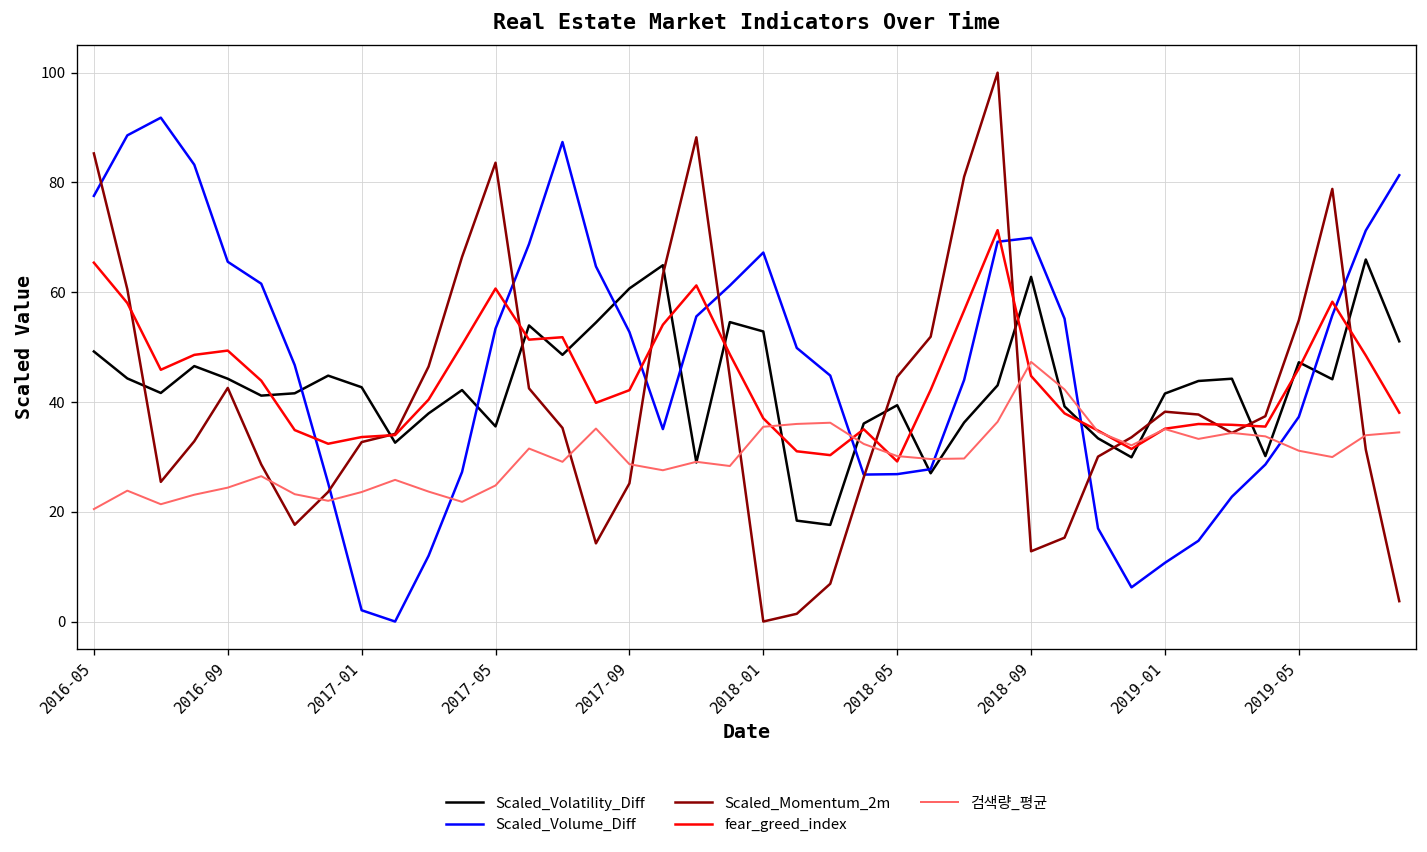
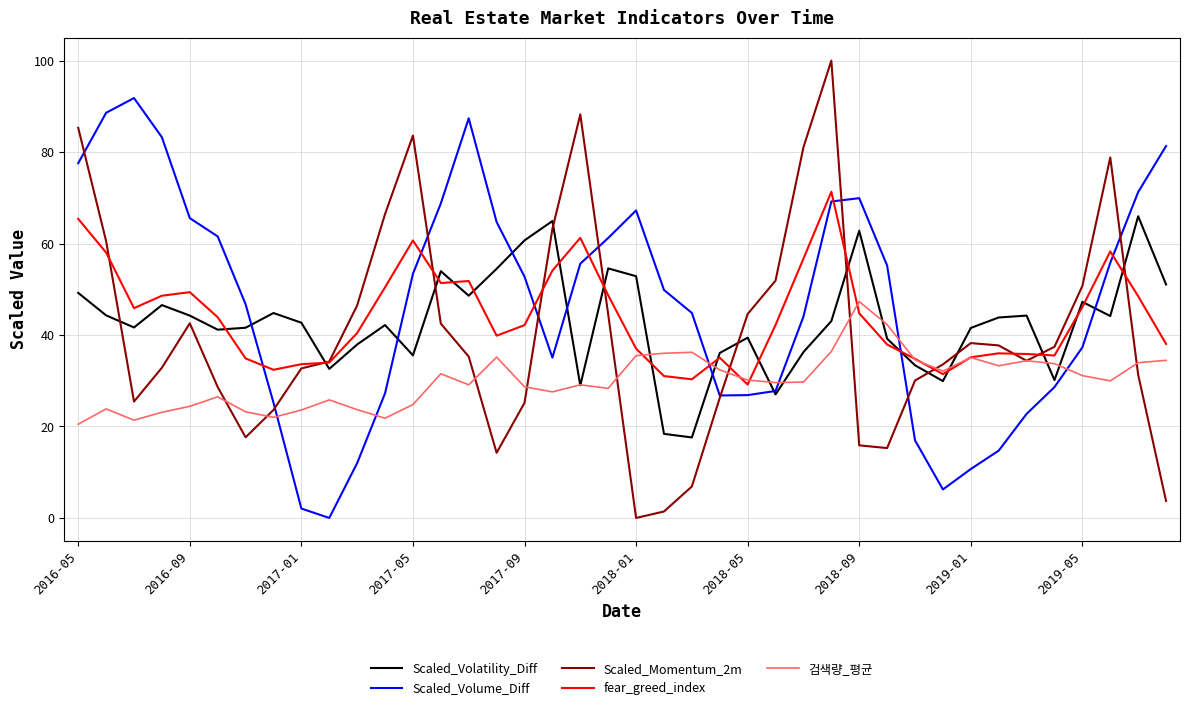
  {
    "Scaled_Volatility_Diff": {
      "2016-05": 49,
      "2016-09": 44,
      "2017-01": 43,
      "2017-05": 36,
      "2017-09": 61,
      "2018-01": 53,
      "2018-05": 39,
      "2018-09": 63,
      "2019-01": 42,
      "2019-05": 47
    },
    "Scaled_Volume_Diff": {
      "2016-05": 78,
      "2016-09": 66,
      "2017-01": 2,
      "2017-05": 53,
      "2017-09": 53,
      "2018-01": 67,
      "2018-05": 27,
      "2018-09": 70,
      "2019-01": 11,
      "2019-05": 37
    },
    "Scaled_Momentum_2m": {
      "2016-05": 85,
      "2016-09": 43,
      "2017-01": 33,
      "2017-05": 84,
      "2017-09": 25,
      "2018-01": 0,
      "2018-05": 45,
-     "2018-09": 13,
+     "2018-09": 16,
      "2019-01": 38,
-     "2019-05": 55
+     "2019-05": 51
    },
    "fear_greed_index": {
      "2016-05": 65,
      "2016-09": 49,
      "2017-01": 34,
      "2017-05": 61,
      "2017-09": 42,
      "2018-01": 37,
      "2018-05": 29,
      "2018-09": 45,
      "2019-05": 46
    },
    "검색량_평균": {
      "2016-05": 20,
      "2016-09": 24,
      "2017-01": 24,
      "2017-05": 25,
      "2017-09": 29,
      "2018-01": 35,
      "2018-05": 30,
      "2018-09": 47,
      "2019-05": 31
    }
  }
